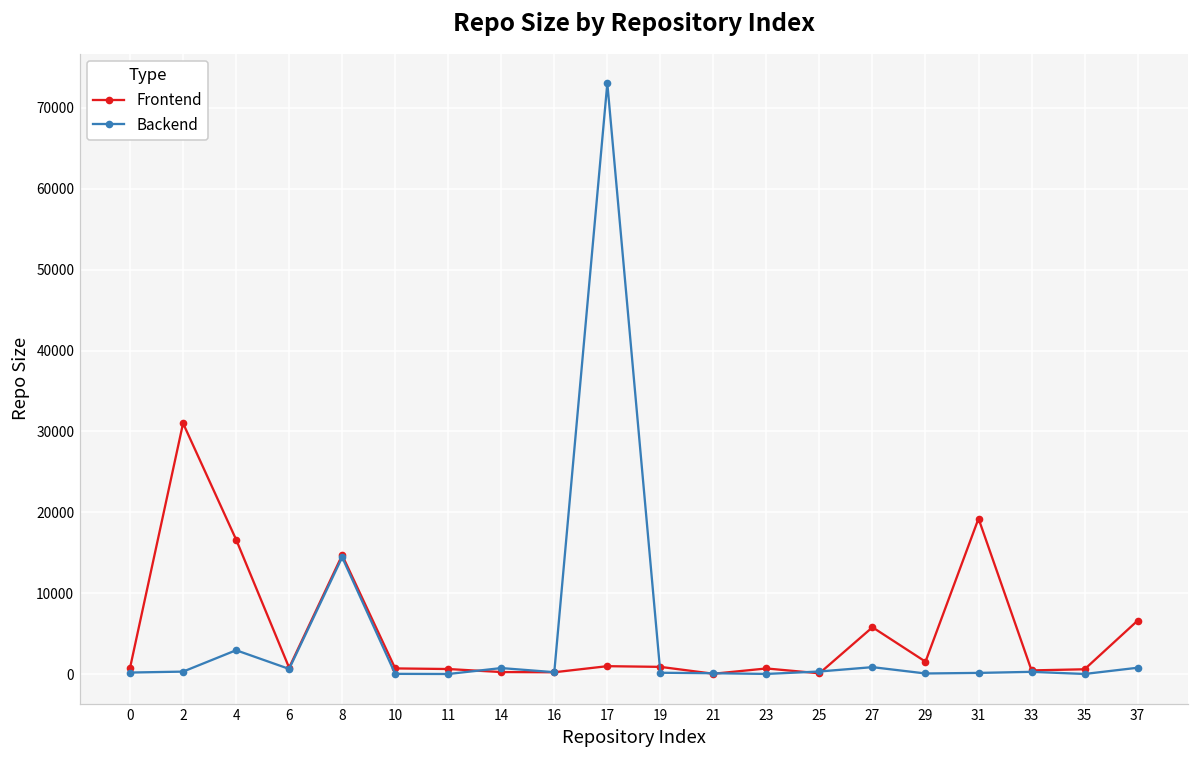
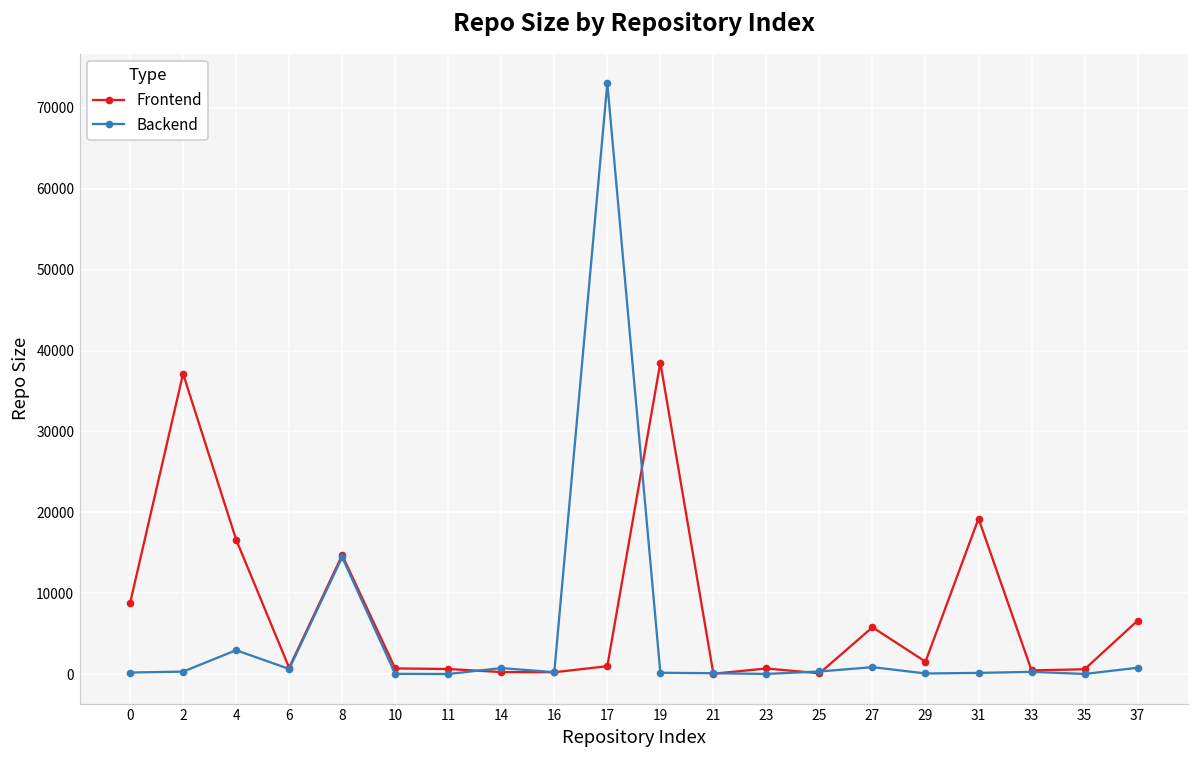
  {
    "Frontend": {
-     "0": 1000,
-     "2": 31000,
+     "0": 9000,
+     "2": 37000,
      "4": 17000,
      "10": 1000,
      "11": 1000,
      "14": 0,
      "17": 1000,
-     "19": 1000,
+     "19": 39000,
      "23": 1000,
      "27": 6000,
      "29": 2000,
      "31": 19000,
      "35": 1000,
      "37": 7000
    },
    "Backend": {
      "0": 0,
      "2": 0,
      "4": 3000,
      "10": 0,
      "11": 0,
      "14": 1000,
      "17": 73000,
      "19": 0,
      "23": 0,
      "27": 1000,
      "29": 0,
      "31": 0,
      "35": 0,
      "37": 1000
    }
  }
